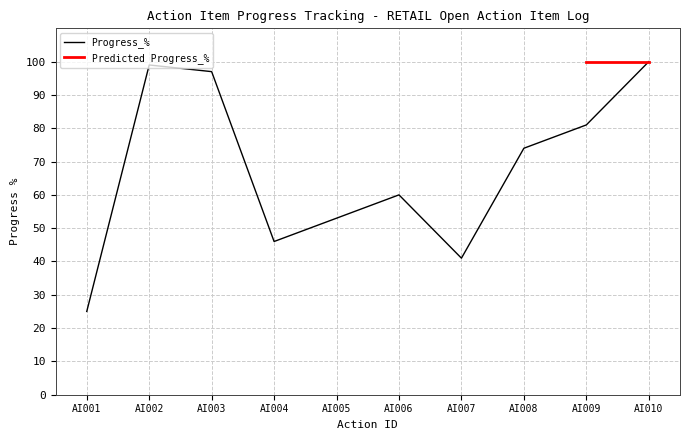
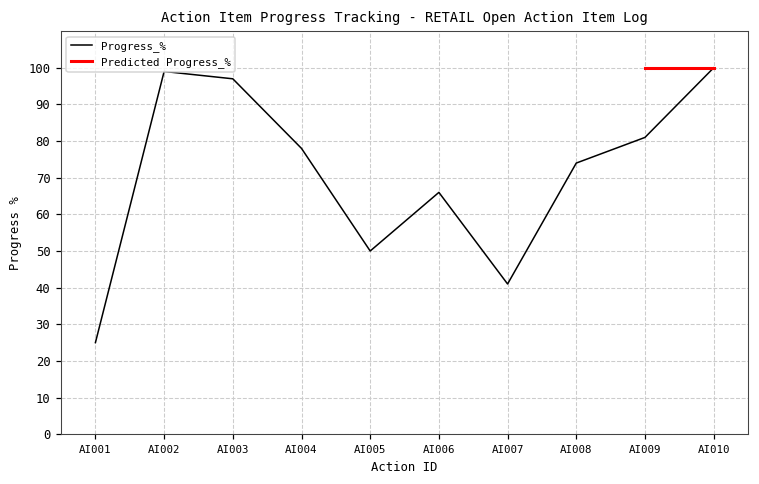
  {
    "Progress_%": {
      "AI001": 25,
      "AI003": 97,
-     "AI004": 46,
-     "AI005": 53,
-     "AI006": 60,
+     "AI004": 78,
+     "AI005": 50,
+     "AI006": 66,
      "AI007": 41,
      "AI008": 74,
      "AI009": 81
    },
    "Predicted Progress_%": {
      "AI009": 100
    }
  }
